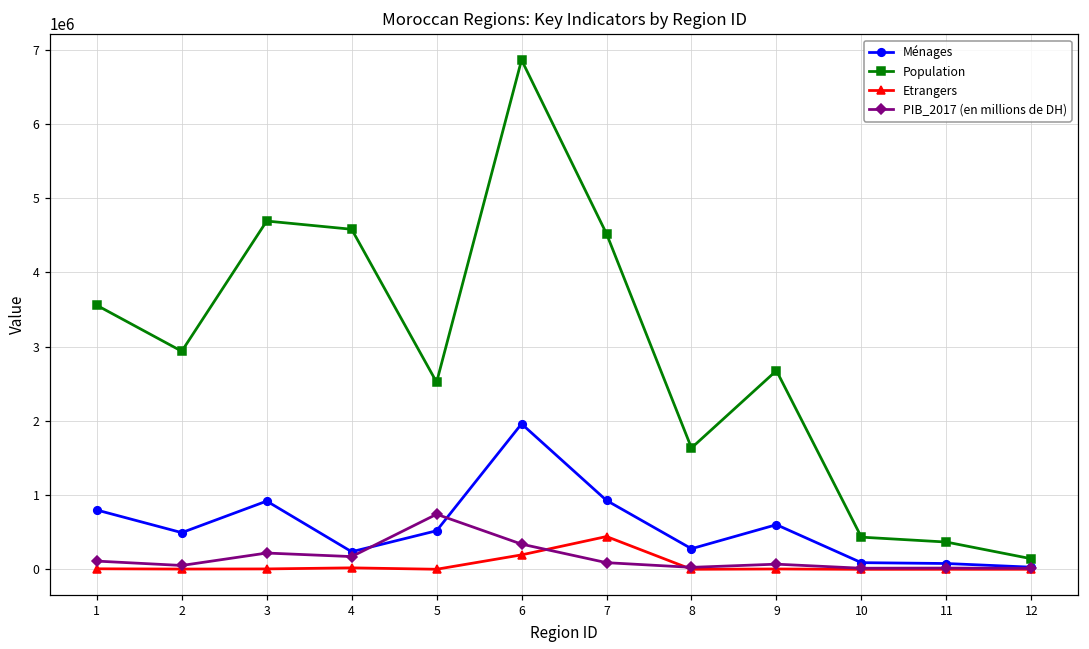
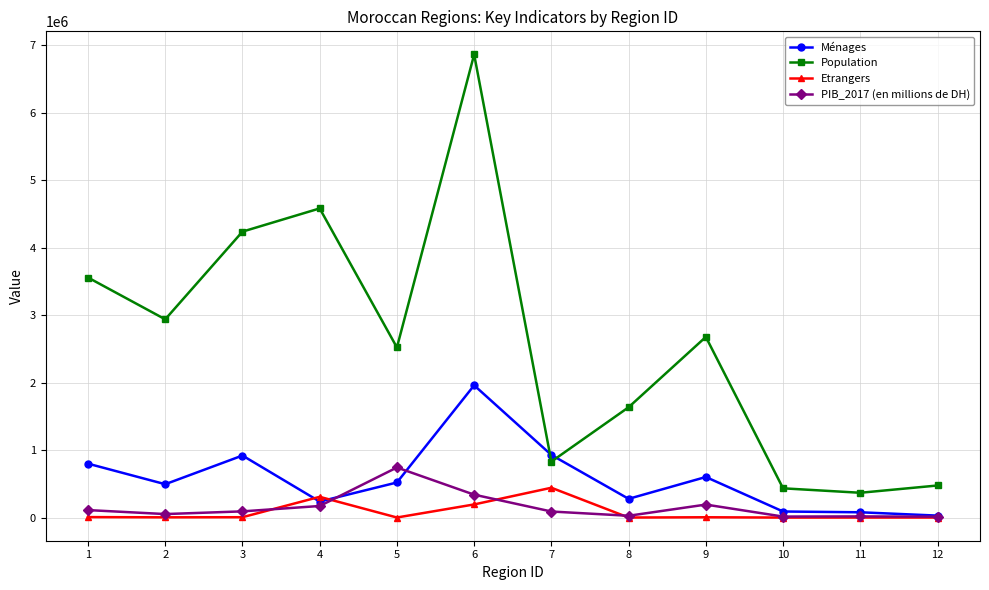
  {
    "Ménages": {
      "1": 800000,
      "2": 500000,
      "3": 900000,
      "4": 200000,
      "5": 500000,
      "6": 2000000,
      "7": 900000,
      "8": 300000,
      "9": 600000,
      "10": 100000,
      "11": 100000
    },
    "Population": {
      "1": 3600000,
      "2": 2900000,
-     "3": 4700000,
+     "3": 4200000,
      "4": 4600000,
      "5": 2500000,
      "6": 6900000,
-     "7": 4500000,
+     "7": 800000,
      "8": 1600000,
      "9": 2700000,
      "10": 400000,
      "11": 400000,
-     "12": 100000
+     "12": 500000
    },
    "Etrangers": {
      "1": 0,
      "2": 0,
      "3": 0,
-     "4": 0,
+     "4": 300000,
      "5": 0,
      "6": 200000,
      "7": 400000,
      "9": 0
    },
    "PIB_2017 (en millions de DH)": {
      "1": 100000,
      "2": 100000,
-     "3": 200000,
+     "3": 100000,
      "4": 200000,
      "5": 700000,
      "6": 300000,
      "7": 100000,
-     "9": 100000
+     "9": 200000
    }
  }
